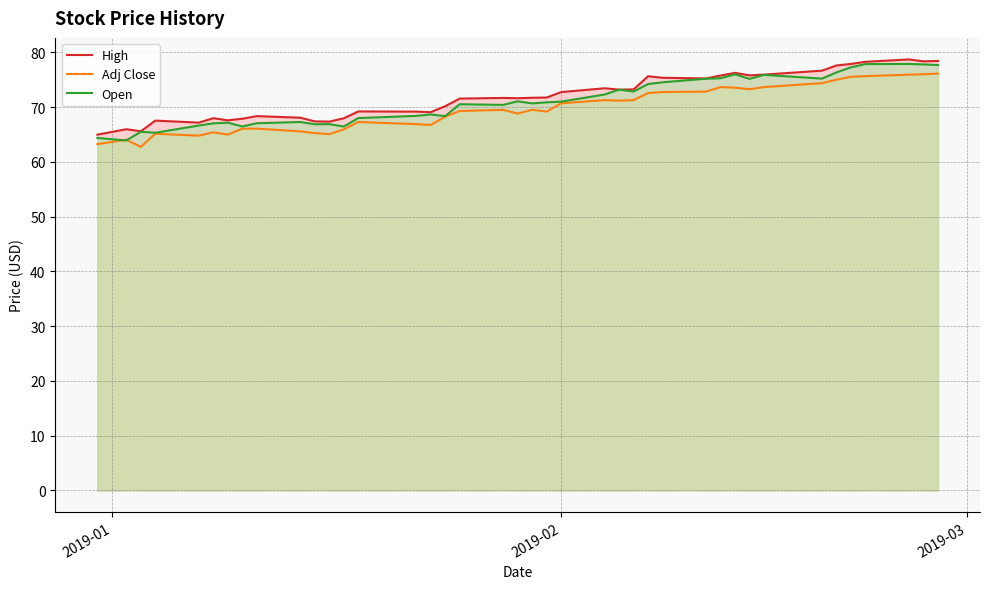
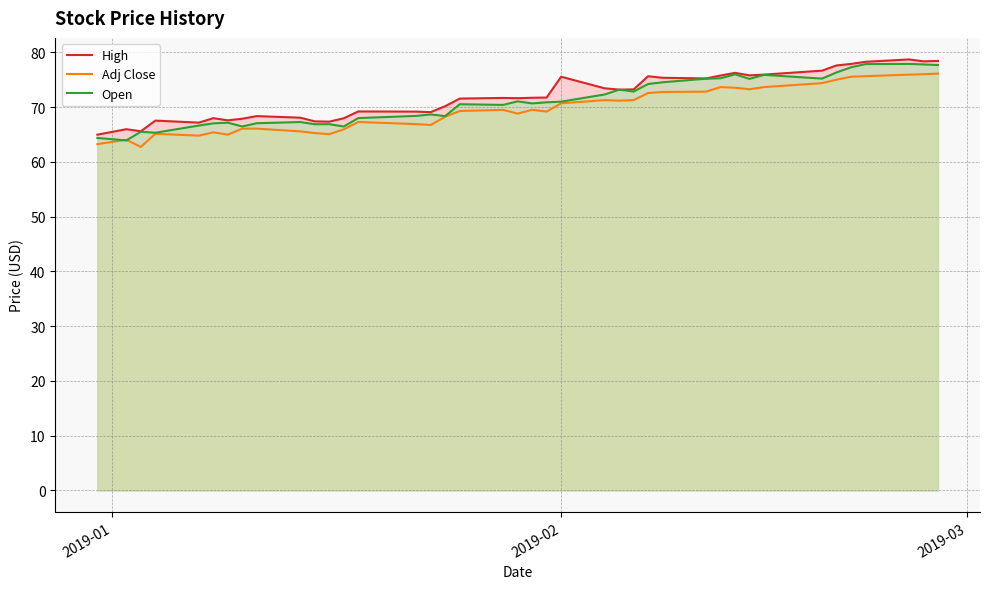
  {
    "High": {
-     "2019-02": 73
+     "2019-02": 76
    }
  }
